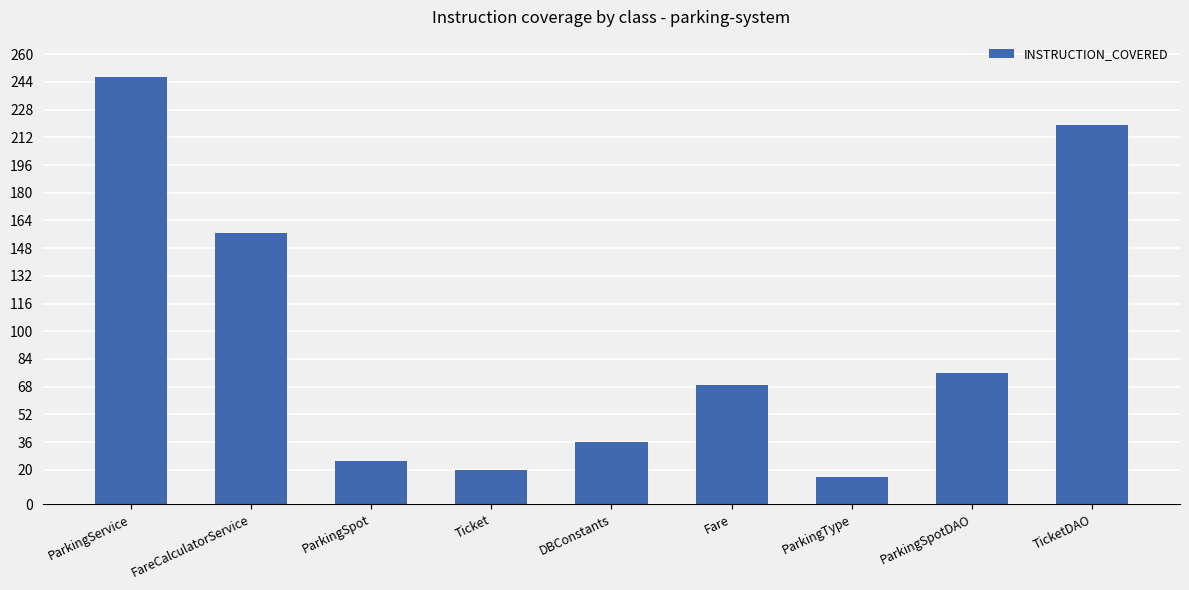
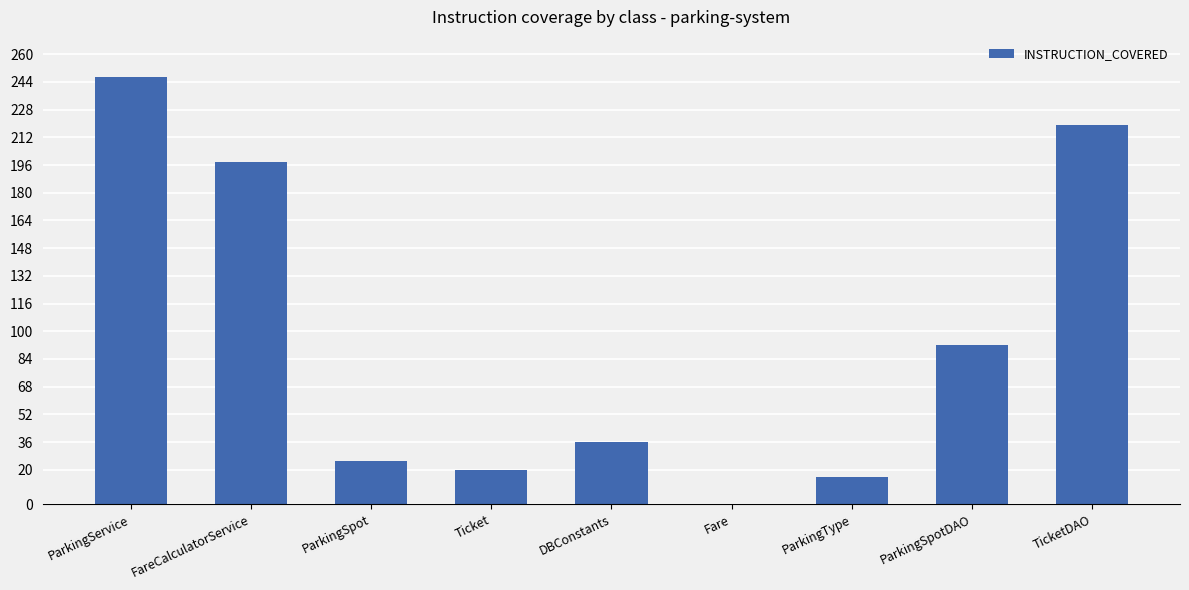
  {
    "ParkingService": 247,
-   "FareCalculatorService": 157,
+   "FareCalculatorService": 198,
    "ParkingSpot": 25,
    "Ticket": 20,
    "DBConstants": 36,
-   "Fare": 69,
+   "Fare": 0,
    "ParkingType": 16,
-   "ParkingSpotDAO": 76,
+   "ParkingSpotDAO": 92,
    "TicketDAO": 219
  }
